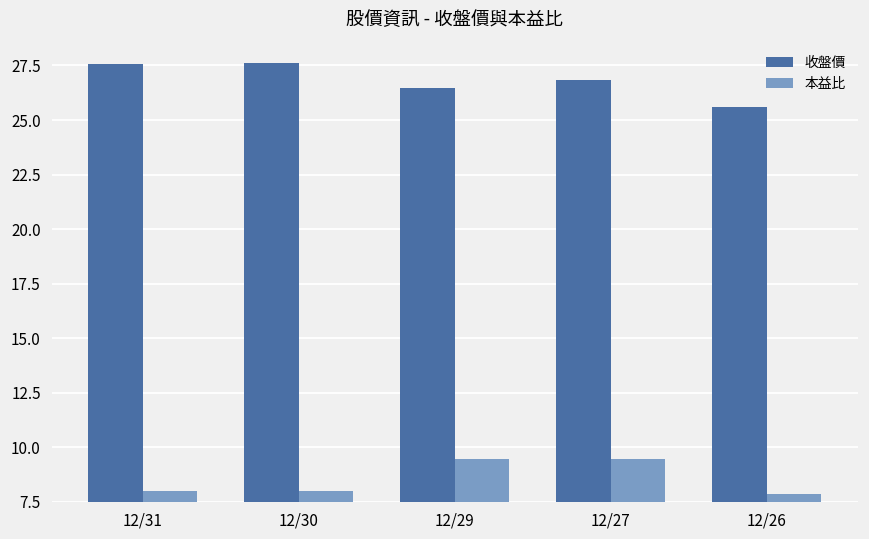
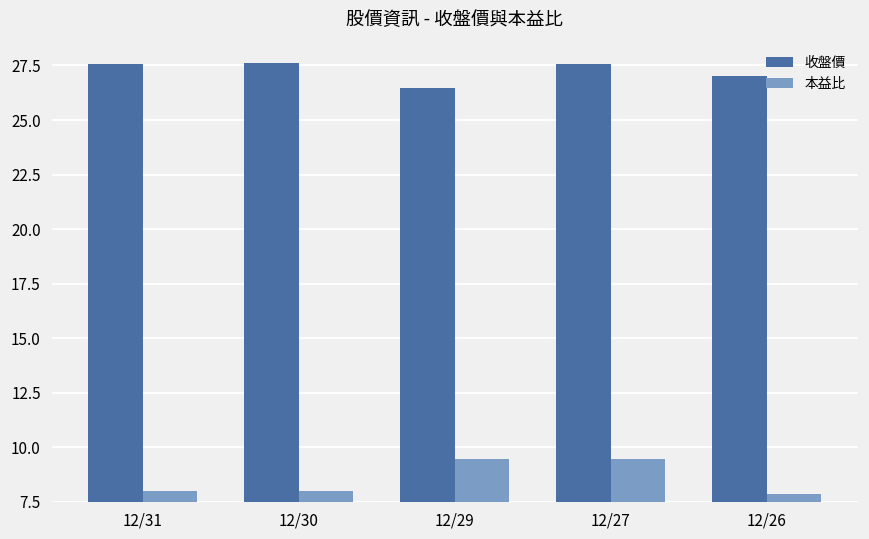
  {
    "收盤價": {
      "12/31": 27.6,
      "12/30": 27.6,
      "12/29": 26.5,
-     "12/27": 26.8,
-     "12/26": 25.6
+     "12/27": 27.6,
+     "12/26": 27.0
    },
    "本益比": {
      "12/31": 8.0,
      "12/30": 8.0,
      "12/29": 9.5,
      "12/27": 9.5,
      "12/26": 7.9
    }
  }
